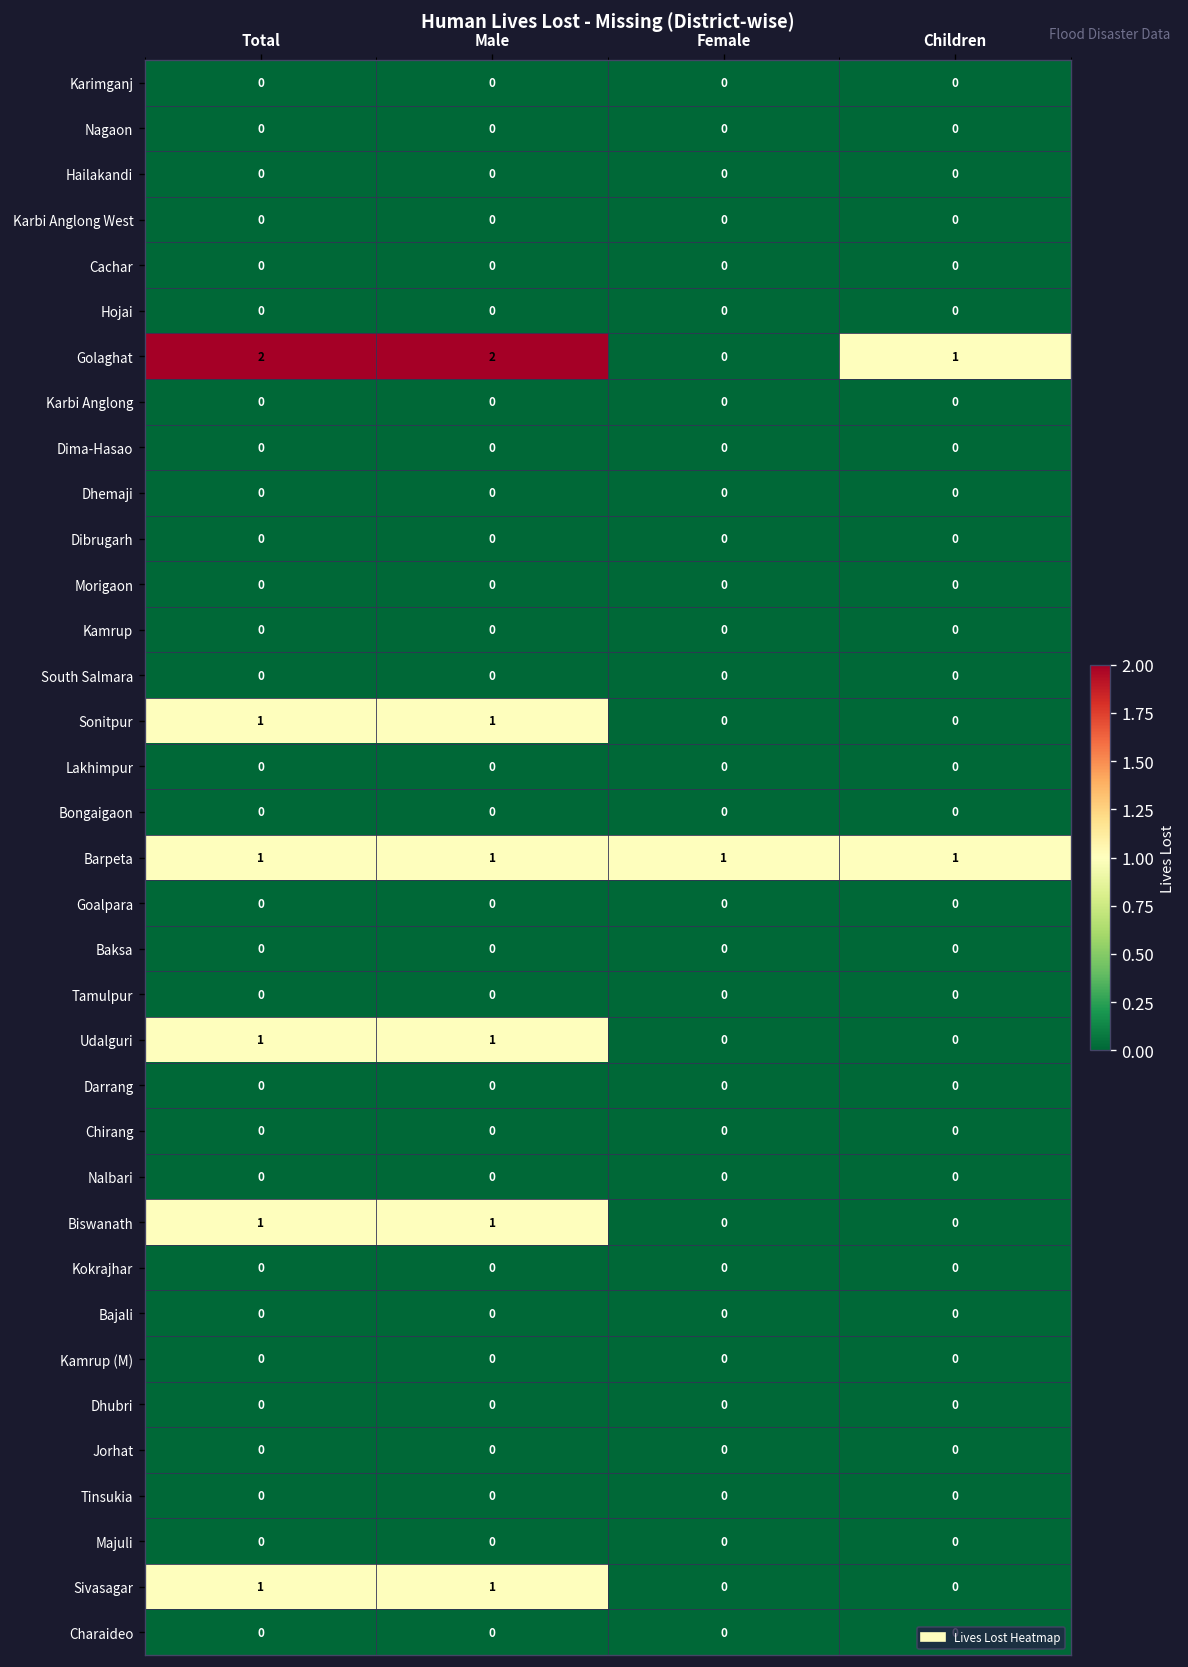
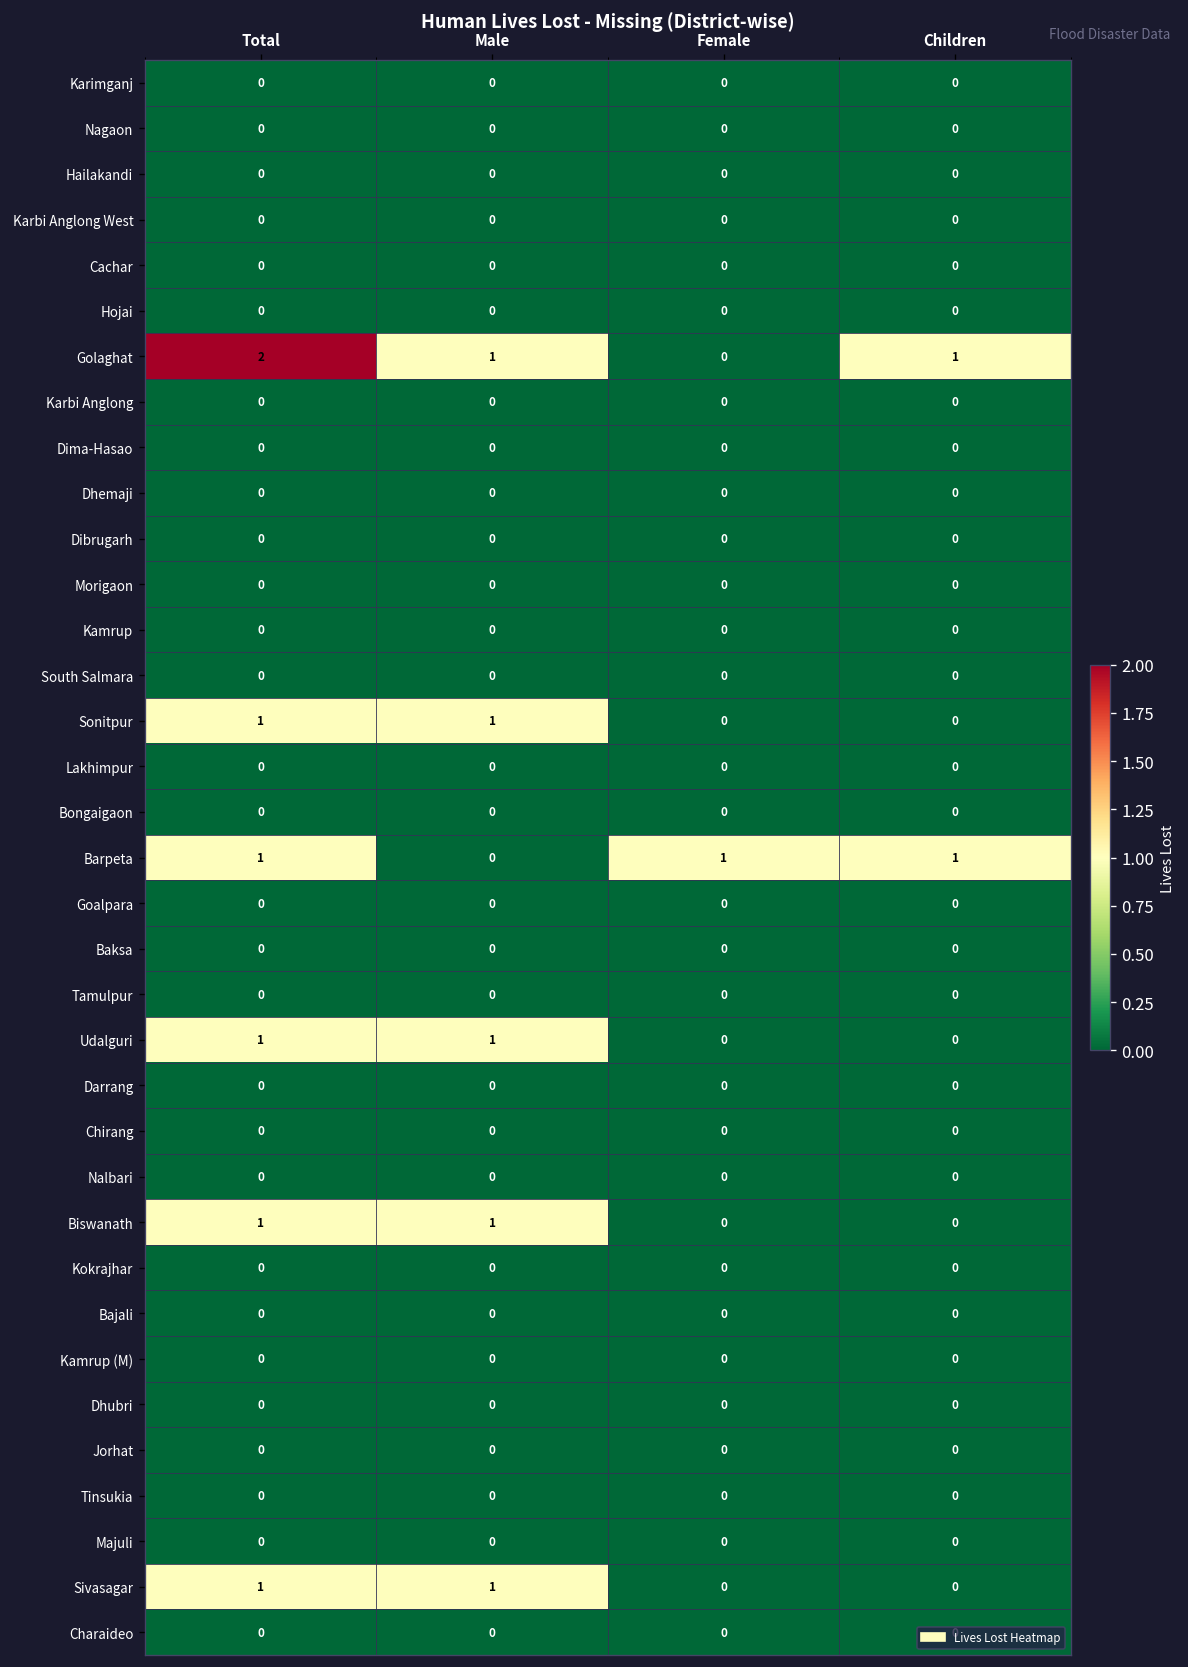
  {
    "Karimganj": {
      "Total": 0,
      "Male": 0,
      "Female": 0,
      "Children": 0
    },
    "Nagaon": {
      "Total": 0,
      "Male": 0,
      "Female": 0,
      "Children": 0
    },
    "Hailakandi": {
      "Total": 0,
      "Male": 0,
      "Female": 0,
      "Children": 0
    },
    "Karbi Anglong West": {
      "Total": 0,
      "Male": 0,
      "Female": 0,
      "Children": 0
    },
    "Cachar": {
      "Total": 0,
      "Male": 0,
      "Female": 0,
      "Children": 0
    },
    "Hojai": {
      "Total": 0,
      "Male": 0,
      "Female": 0,
      "Children": 0
    },
    "Golaghat": {
      "Total": 2,
-     "Male": 2,
+     "Male": 1,
      "Female": 0,
      "Children": 1
    },
    "Karbi Anglong": {
      "Total": 0,
      "Male": 0,
      "Female": 0,
      "Children": 0
    },
    "Dima-Hasao": {
      "Total": 0,
      "Male": 0,
      "Female": 0,
      "Children": 0
    },
    "Dhemaji": {
      "Total": 0,
      "Male": 0,
      "Female": 0,
      "Children": 0
    },
    "Dibrugarh": {
      "Total": 0,
      "Male": 0,
      "Female": 0,
      "Children": 0
    },
    "Morigaon": {
      "Total": 0,
      "Male": 0,
      "Female": 0,
      "Children": 0
    },
    "Kamrup": {
      "Total": 0,
      "Male": 0,
      "Female": 0,
      "Children": 0
    },
    "South Salmara": {
      "Total": 0,
      "Male": 0,
      "Female": 0,
      "Children": 0
    },
    "Sonitpur": {
      "Total": 1,
      "Male": 1,
      "Female": 0,
      "Children": 0
    },
    "Lakhimpur": {
      "Total": 0,
      "Male": 0,
      "Female": 0,
      "Children": 0
    },
    "Bongaigaon": {
      "Total": 0,
      "Male": 0,
      "Female": 0,
      "Children": 0
    },
    "Barpeta": {
      "Total": 1,
-     "Male": 1,
+     "Male": 0,
      "Female": 1,
      "Children": 1
    },
    "Goalpara": {
      "Total": 0,
      "Male": 0,
      "Female": 0,
      "Children": 0
    },
    "Baksa": {
      "Total": 0,
      "Male": 0,
      "Female": 0,
      "Children": 0
    },
    "Tamulpur": {
      "Total": 0,
      "Male": 0,
      "Female": 0,
      "Children": 0
    },
    "Udalguri": {
      "Total": 1,
      "Male": 1,
      "Female": 0,
      "Children": 0
    },
    "Darrang": {
      "Total": 0,
      "Male": 0,
      "Female": 0,
      "Children": 0
    },
    "Chirang": {
      "Total": 0,
      "Male": 0,
      "Female": 0,
      "Children": 0
    },
    "Nalbari": {
      "Total": 0,
      "Male": 0,
      "Female": 0,
      "Children": 0
    },
    "Biswanath": {
      "Total": 1,
      "Male": 1,
      "Female": 0,
      "Children": 0
    },
    "Kokrajhar": {
      "Total": 0,
      "Male": 0,
      "Female": 0,
      "Children": 0
    },
    "Bajali": {
      "Total": 0,
      "Male": 0,
      "Female": 0,
      "Children": 0
    },
    "Kamrup (M)": {
      "Total": 0,
      "Male": 0,
      "Female": 0,
      "Children": 0
    },
    "Dhubri": {
      "Total": 0,
      "Male": 0,
      "Female": 0,
      "Children": 0
    },
    "Jorhat": {
      "Total": 0,
      "Male": 0,
      "Female": 0,
      "Children": 0
    },
    "Tinsukia": {
      "Total": 0,
      "Male": 0,
      "Female": 0,
      "Children": 0
    },
    "Majuli": {
      "Total": 0,
      "Male": 0,
      "Female": 0,
      "Children": 0
    },
    "Sivasagar": {
      "Total": 1,
      "Male": 1,
      "Female": 0,
      "Children": 0
    },
    "Charaideo": {
      "Total": 0,
      "Male": 0,
      "Female": 0
    }
  }
